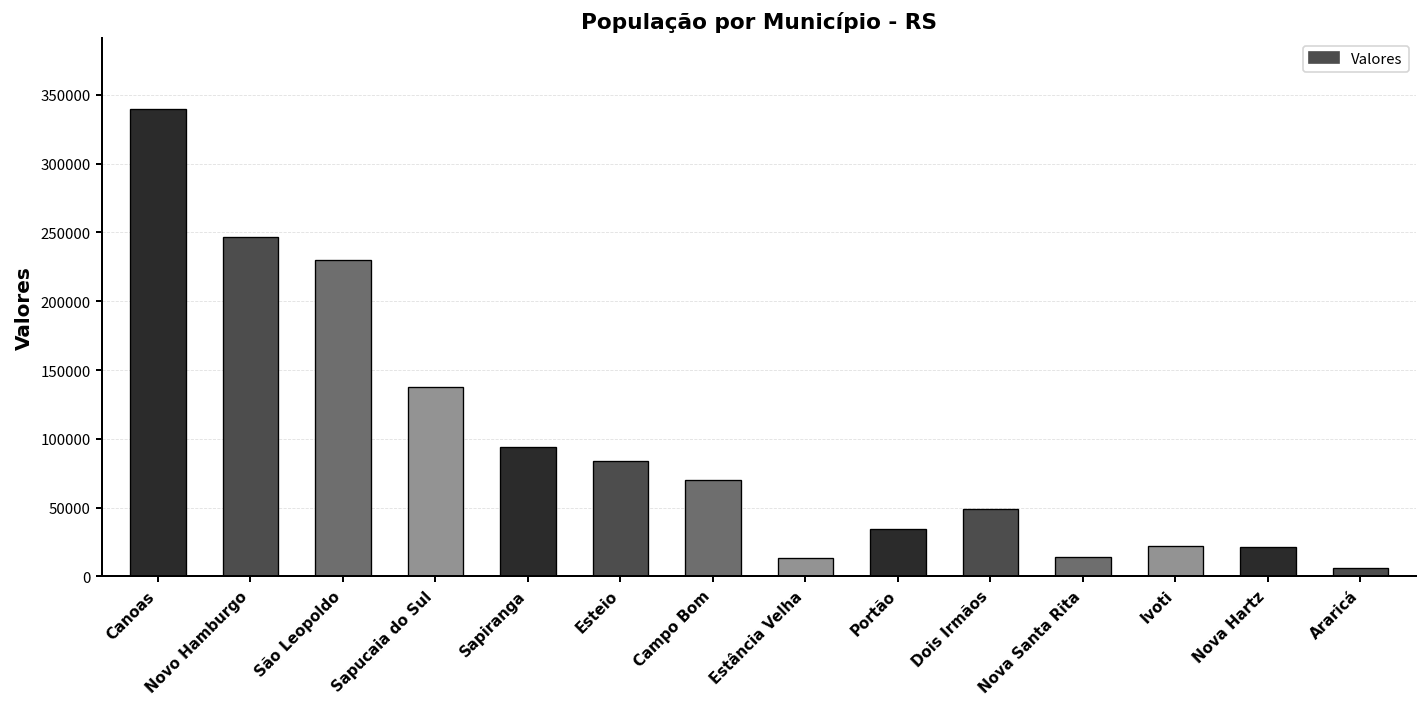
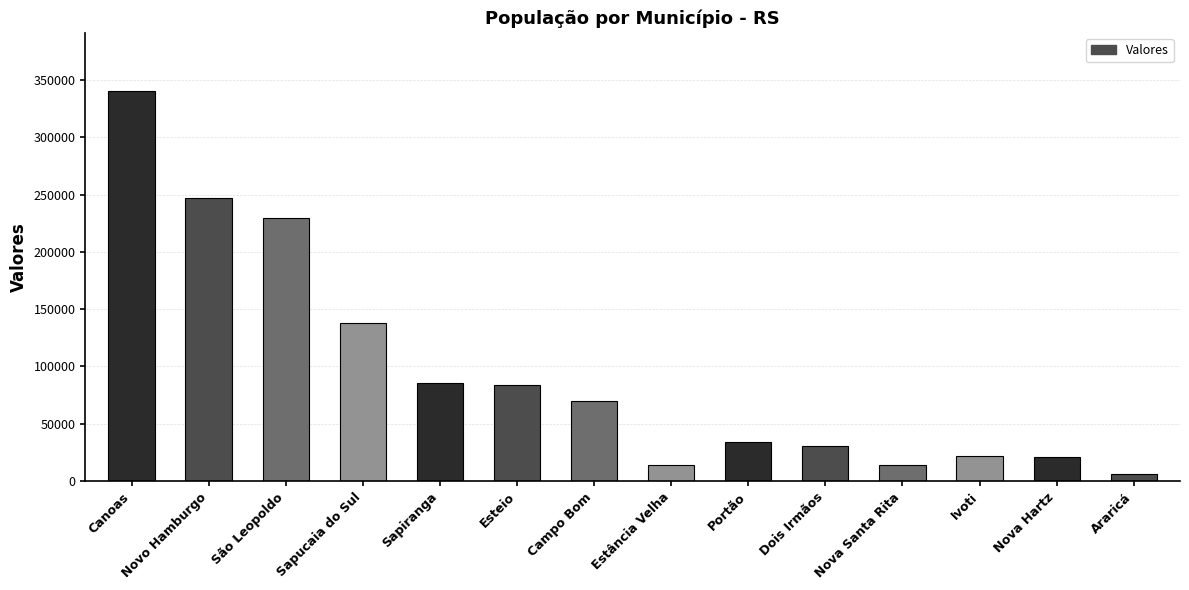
  {
    "Canoas": 340000,
    "Novo Hamburgo": 247000,
    "São Leopoldo": 230000,
    "Sapucaia do Sul": 138000,
-   "Sapiranga": 94000,
+   "Sapiranga": 86000,
    "Esteio": 84000,
    "Campo Bom": 70000,
    "Estância Velha": 14000,
    "Portão": 34000,
-   "Dois Irmãos": 49000,
+   "Dois Irmãos": 30000,
    "Nova Santa Rita": 14000,
    "Ivoti": 22000,
    "Nova Hartz": 21000,
    "Araricá": 6000
  }
